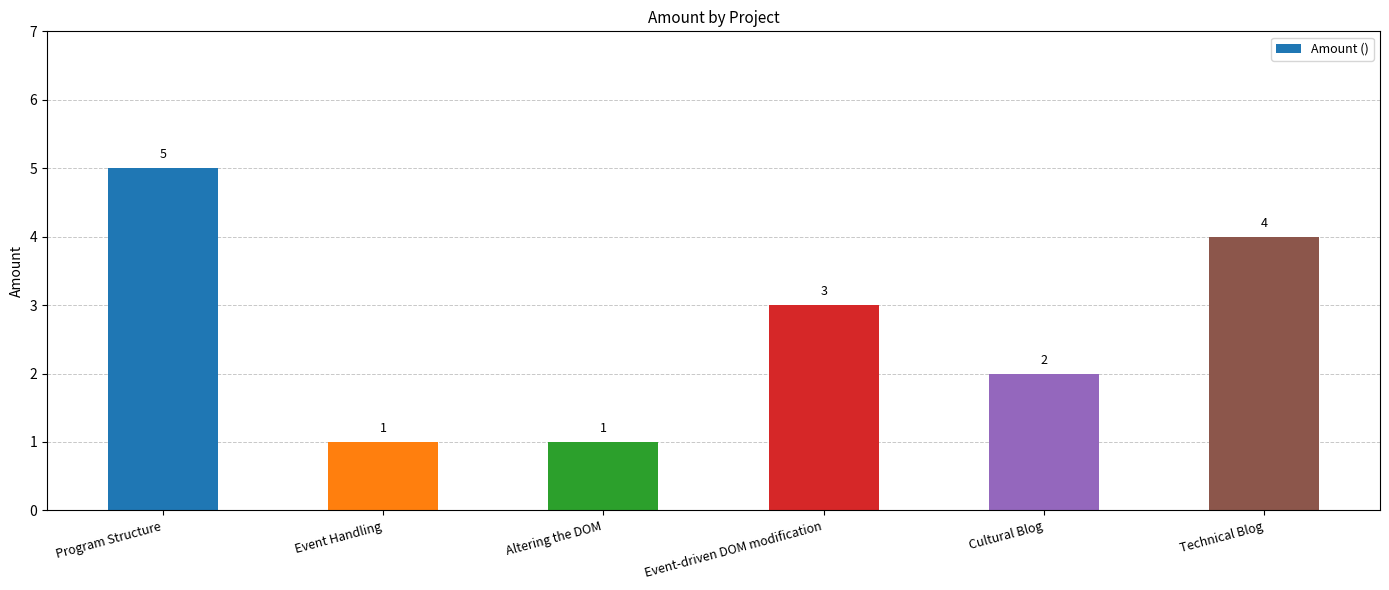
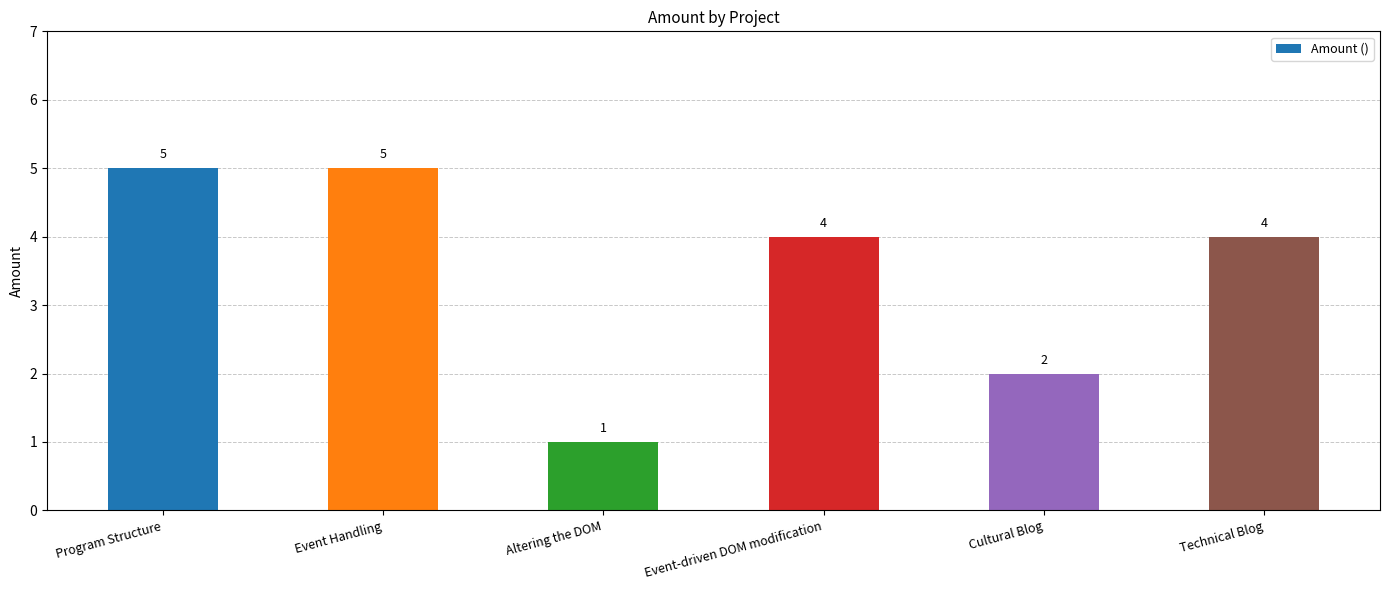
  {
    "Program Structure": 5,
-   "Event Handling": 1,
+   "Event Handling": 5,
    "Altering the DOM": 1,
-   "Event-driven DOM modification": 3,
+   "Event-driven DOM modification": 4,
    "Cultural Blog": 2,
    "Technical Blog": 4
  }
